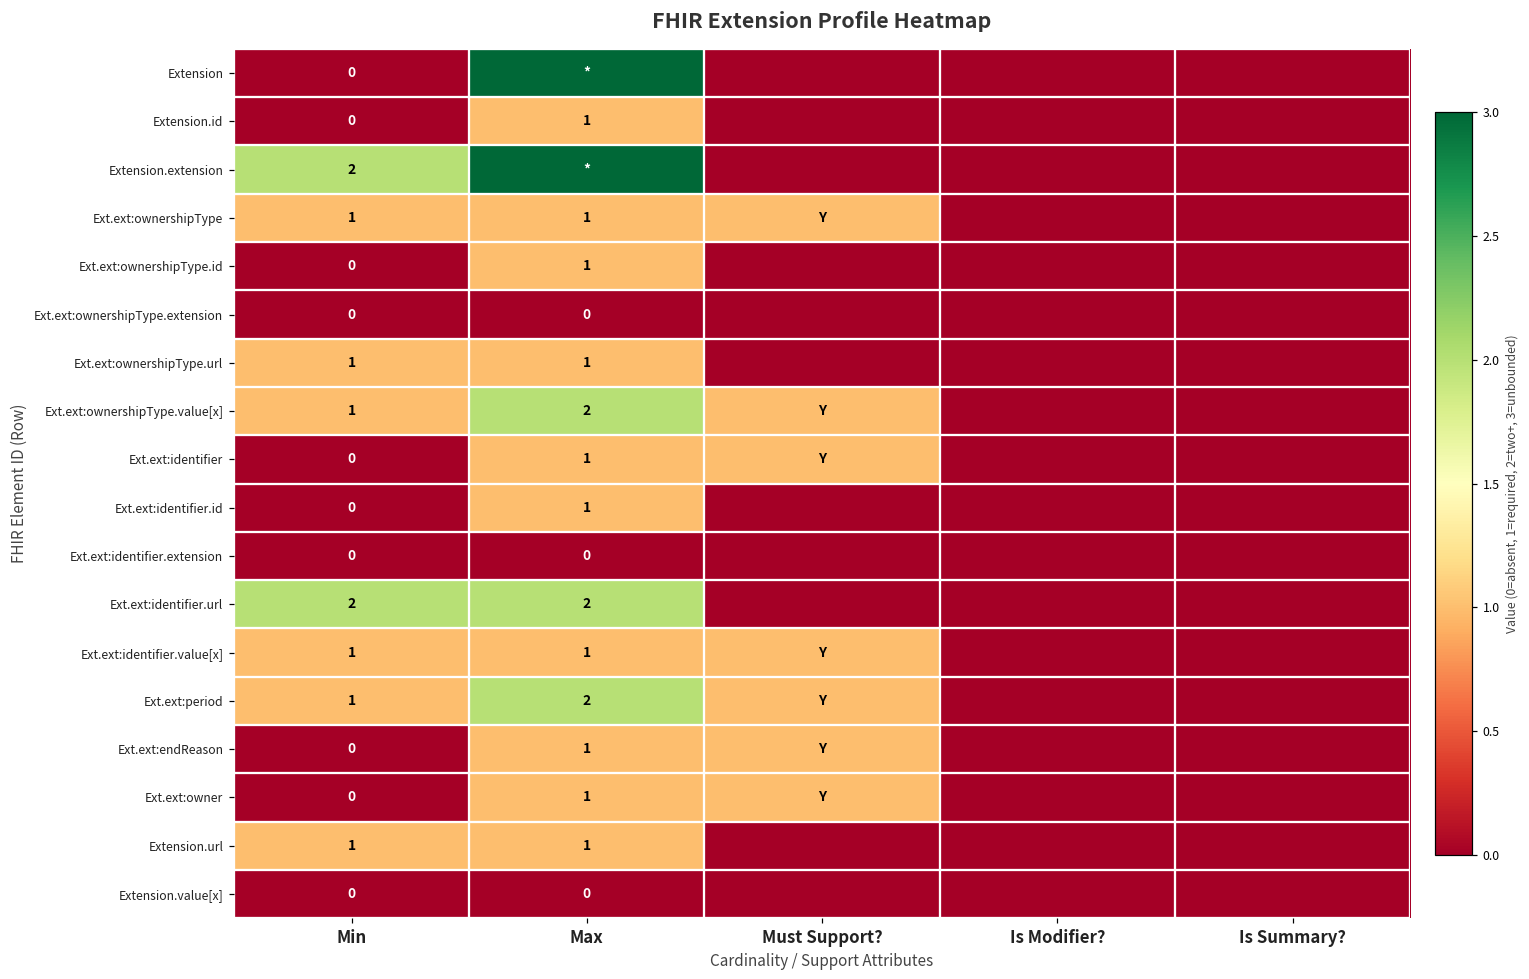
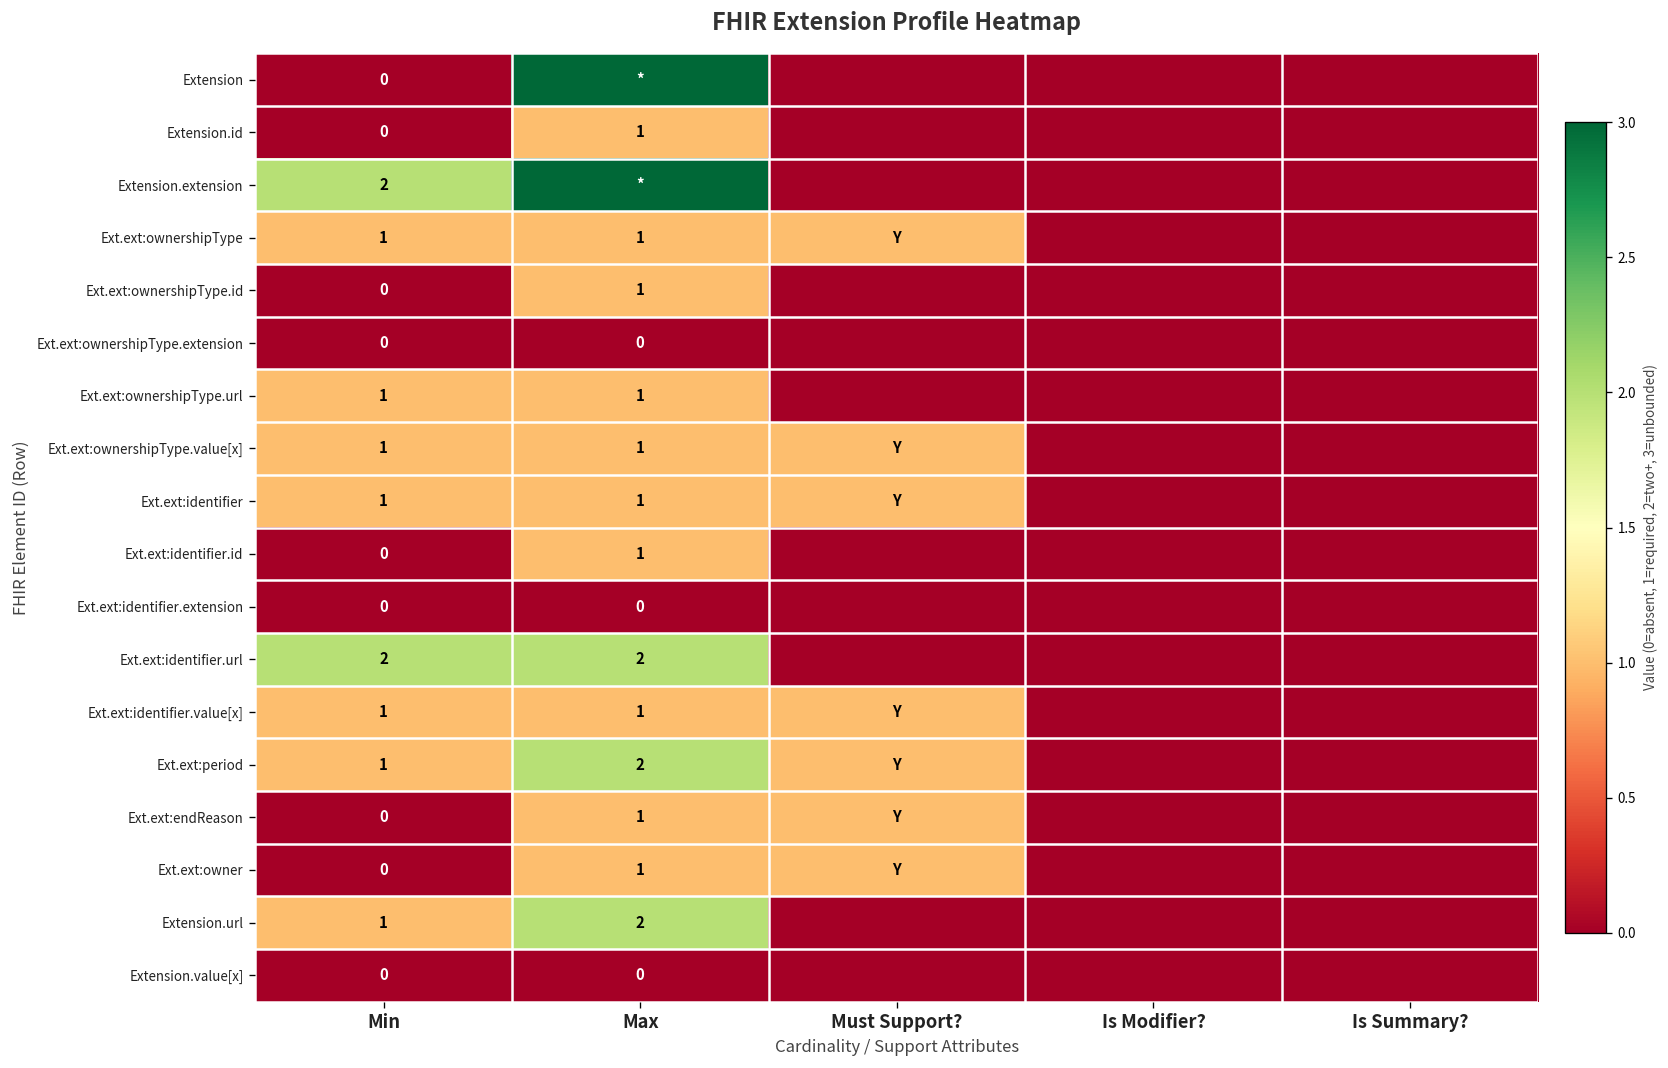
  {
    "Extension": {
      "Min": 0
    },
    "Extension.id": {
      "Min": 0,
      "Max": 1
    },
    "Extension.extension": {
      "Min": 2
    },
    "Ext.ext:ownershipType": {
      "Min": 1,
      "Max": 1
    },
    "Ext.ext:ownershipType.id": {
      "Min": 0,
      "Max": 1
    },
    "Ext.ext:ownershipType.extension": {
      "Min": 0,
      "Max": 0
    },
    "Ext.ext:ownershipType.url": {
      "Min": 1,
      "Max": 1
    },
    "Ext.ext:ownershipType.value[x]": {
      "Min": 1,
-     "Max": 2
+     "Max": 1
    },
    "Ext.ext:identifier": {
-     "Min": 0,
+     "Min": 1,
      "Max": 1
    },
    "Ext.ext:identifier.id": {
      "Min": 0,
      "Max": 1
    },
    "Ext.ext:identifier.extension": {
      "Min": 0,
      "Max": 0
    },
    "Ext.ext:identifier.url": {
      "Min": 2,
      "Max": 2
    },
    "Ext.ext:identifier.value[x]": {
      "Min": 1,
      "Max": 1
    },
    "Ext.ext:period": {
      "Min": 1,
      "Max": 2
    },
    "Ext.ext:endReason": {
      "Min": 0,
      "Max": 1
    },
    "Ext.ext:owner": {
      "Min": 0,
      "Max": 1
    },
    "Extension.url": {
      "Min": 1,
-     "Max": 1
+     "Max": 2
    },
    "Extension.value[x]": {
      "Min": 0,
      "Max": 0
    }
  }
